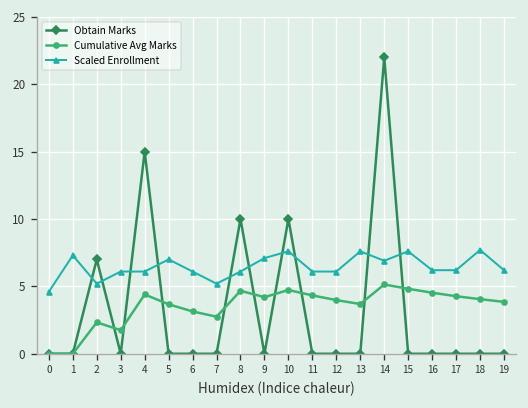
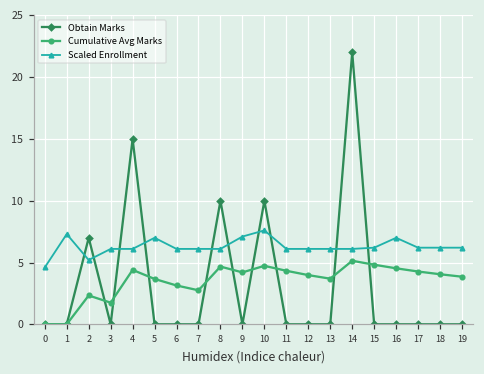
  {
    "Scaled Enrollment": {
      "0": 4.6,
      "1": 7.3,
      "2": 5.2,
      "3": 6.1,
      "4": 6.1,
      "5": 7.0,
      "6": 6.1,
-     "7": 5.2,
+     "7": 6.1,
      "8": 6.1,
      "9": 7.1,
      "10": 7.6,
      "11": 6.1,
      "12": 6.1,
-     "13": 7.6,
-     "14": 6.9,
-     "15": 7.6,
-     "16": 6.2,
+     "13": 6.1,
+     "14": 6.1,
+     "15": 6.2,
+     "16": 7.0,
      "17": 6.2,
-     "18": 7.7,
+     "18": 6.2,
      "19": 6.2
    }
  }
